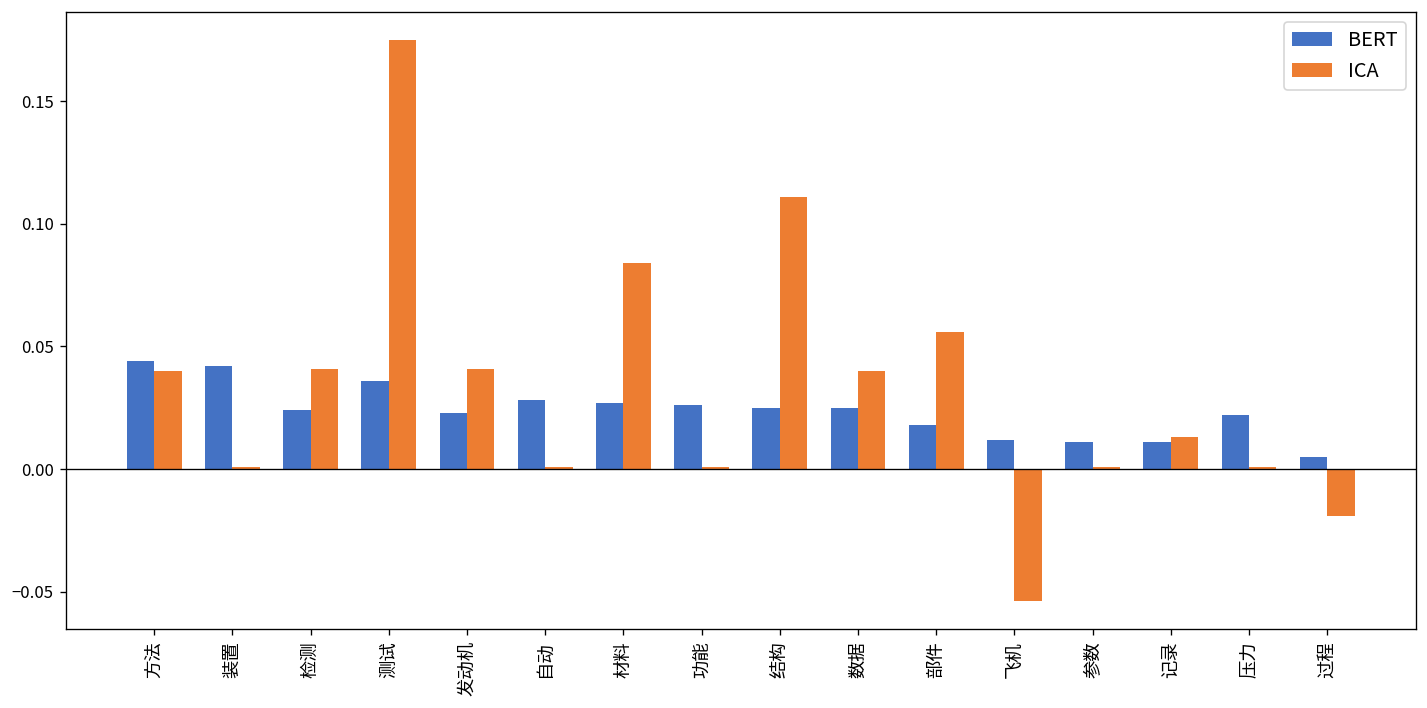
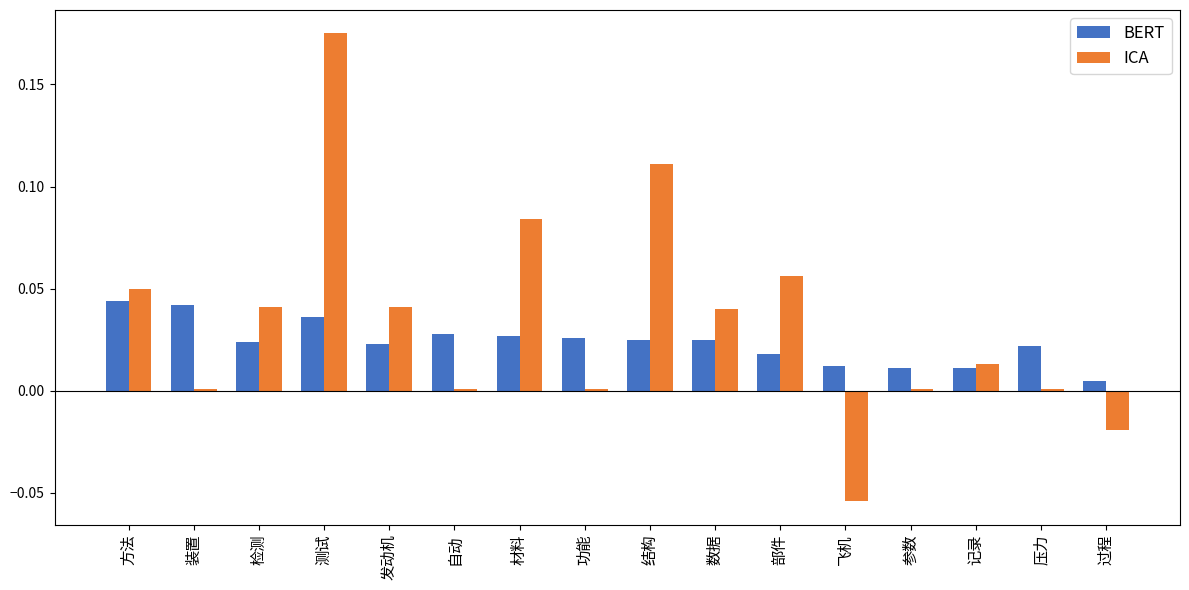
  {
    "BERT": {
      "方法": 0.044,
      "装置": 0.042,
      "检测": 0.024,
      "测试": 0.036,
      "发动机": 0.023,
      "自动": 0.028,
      "材料": 0.027,
      "功能": 0.026,
      "结构": 0.025,
      "数据": 0.025,
      "部件": 0.018,
      "飞机": 0.012,
      "参数": 0.01,
      "记录": 0.01,
      "压力": 0.022,
      "过程": 0.005
    },
    "ICA": {
-     "方法": 0.04,
+     "方法": 0.05,
      "检测": 0.04,
      "测试": 0.175,
      "发动机": 0.04,
      "材料": 0.084,
      "结构": 0.11,
      "数据": 0.04,
      "部件": 0.056,
      "飞机": -0.054,
      "记录": 0.013,
      "过程": -0.02
    }
  }
